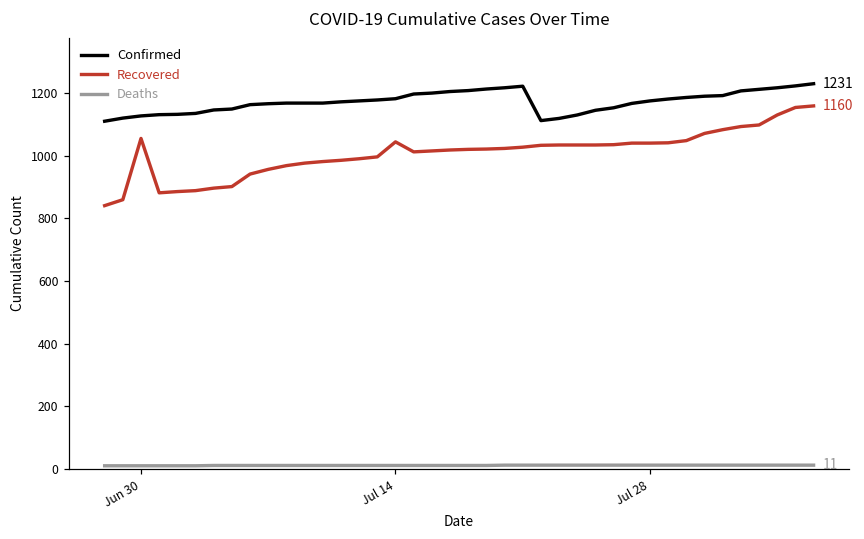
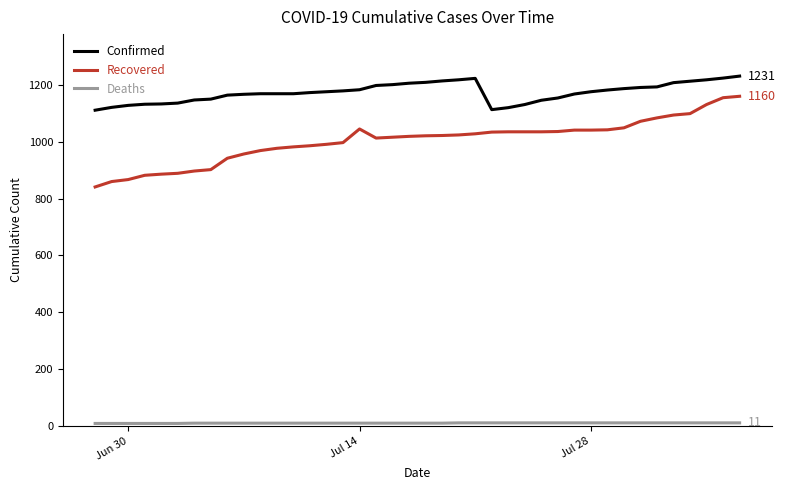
  {
    "Confirmed": {
      "Jun 30": 1130,
      "Jul 14": 1180,
      "Jul 28": 1180
    },
    "Recovered": {
-     "Jun 30": 1060,
+     "Jun 30": 870,
      "Jul 14": 1050,
      "Jul 28": 1040
    },
    "Deaths": {
      "Jun 30": 10,
      "Jul 14": 10,
      "Jul 28": 10
    }
  }
